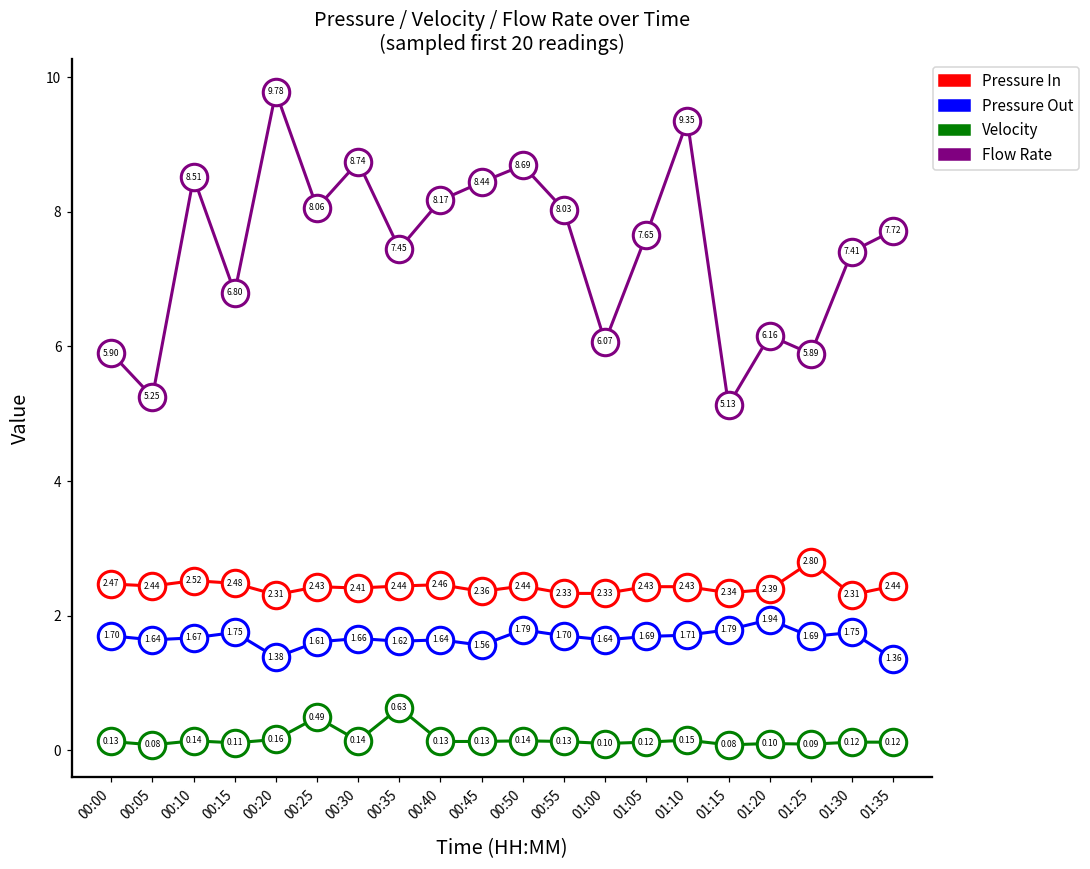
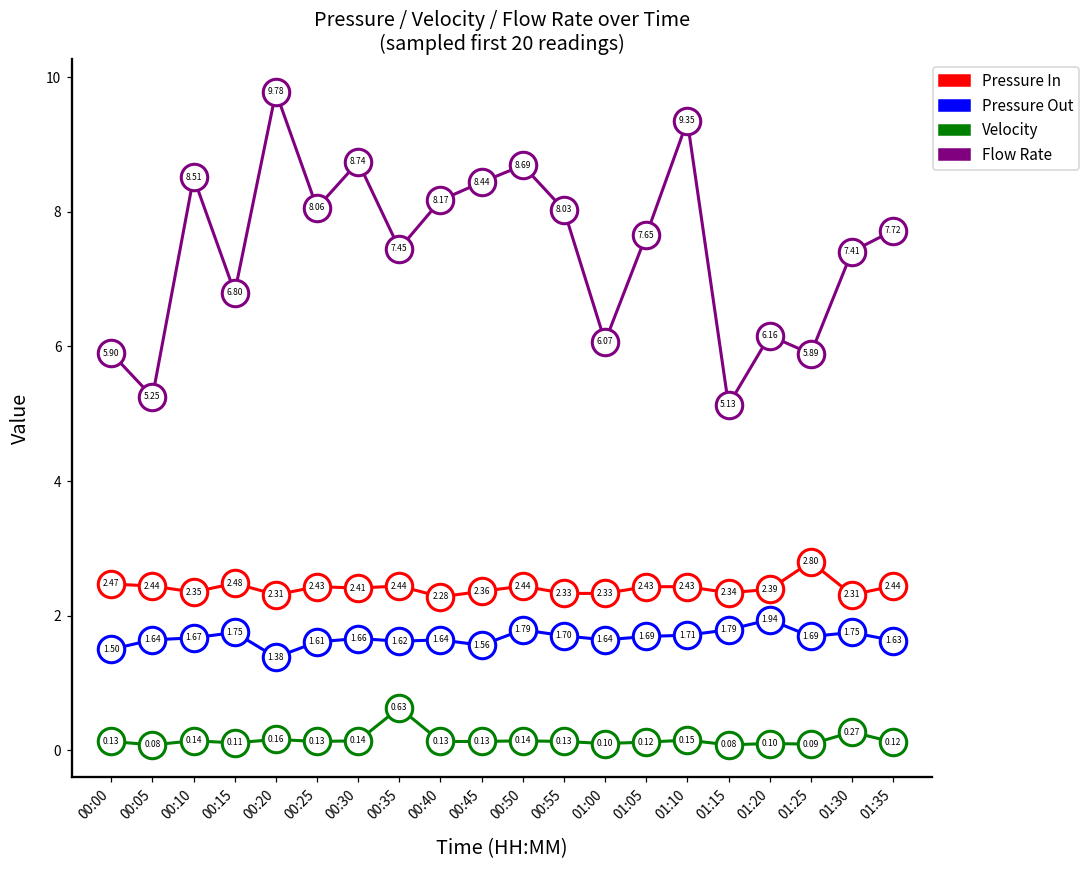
  {
    "Pressure In": {
-     "00:10": 2.52,
-     "00:40": 2.46
+     "00:10": 2.35,
+     "00:40": 2.28
    },
    "Pressure Out": {
-     "00:00": 1.70,
-     "01:35": 1.36
+     "00:00": 1.50,
+     "01:35": 1.63
    },
    "Velocity": {
-     "00:25": 0.49,
-     "01:30": 0.12
+     "00:25": 0.13,
+     "01:30": 0.27
    }
  }
